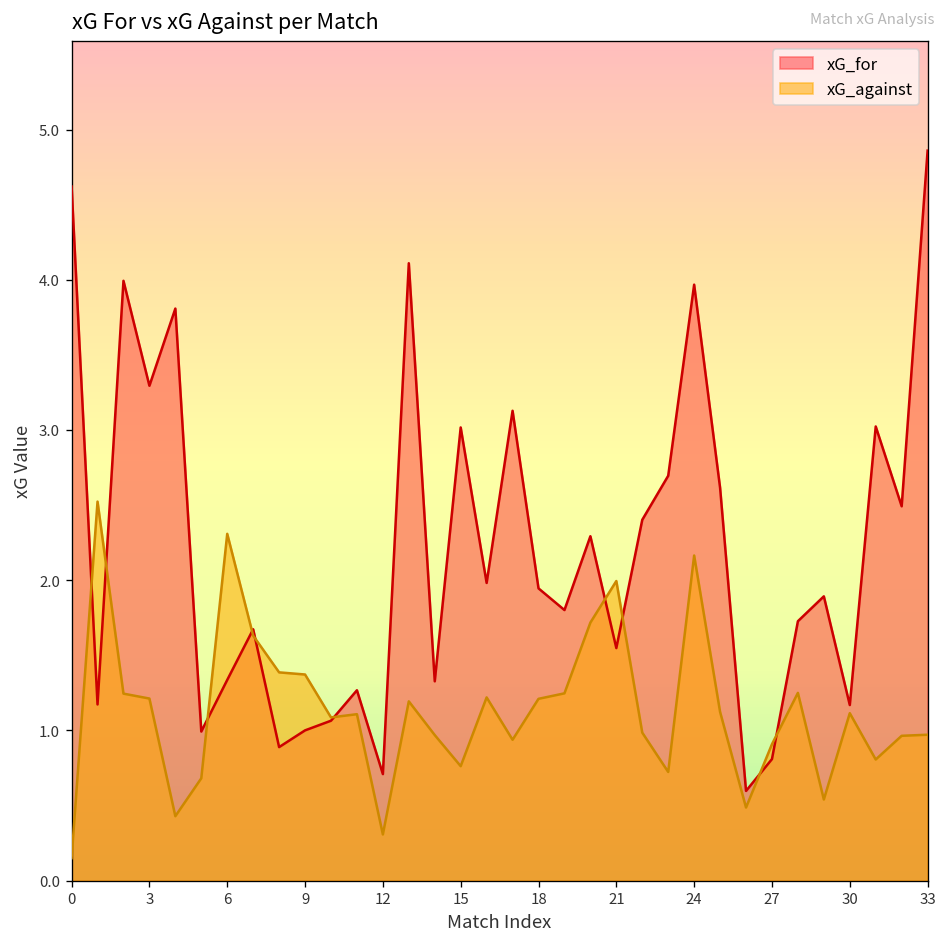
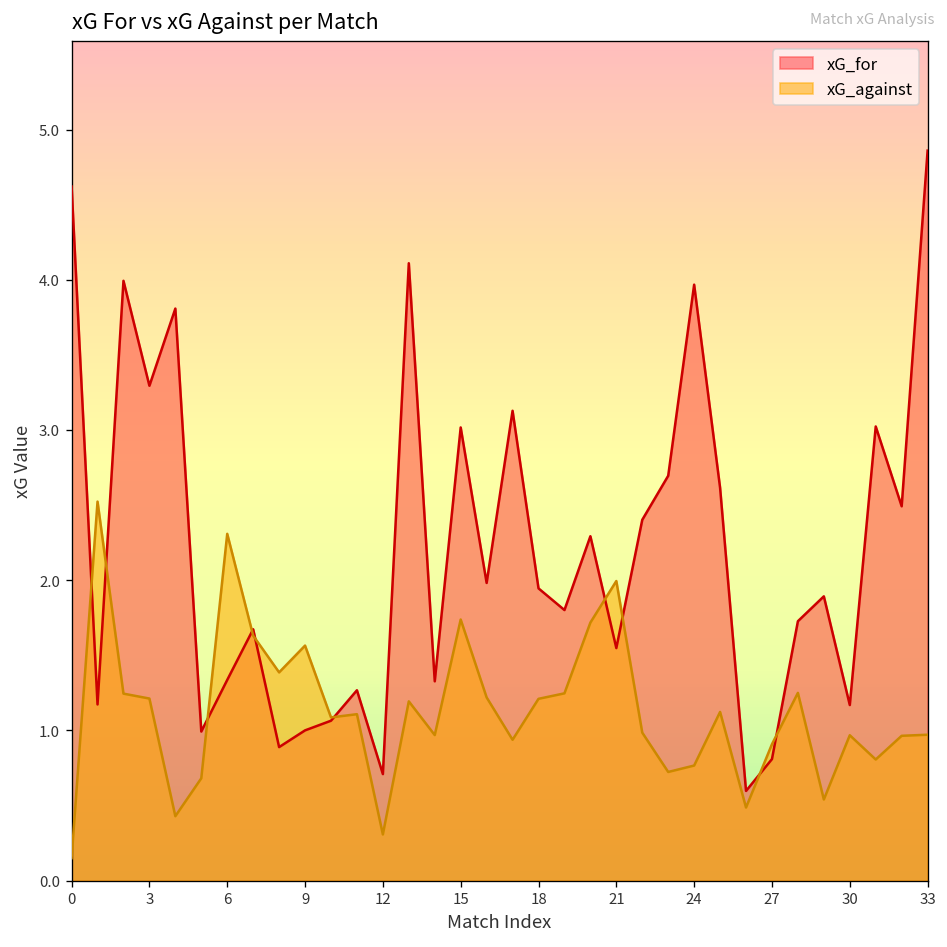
  {
    "xG_for": {
      "0": 4.62,
      "3": 3.29,
      "6": 1.34,
      "9": 1.00,
      "12": 0.71,
      "15": 3.02,
      "18": 1.95,
      "21": 1.55,
      "24": 3.97,
      "27": 0.81,
      "30": 1.17,
      "33": 4.86
    },
    "xG_against": {
      "0": 0.15,
      "3": 1.21,
      "6": 2.31,
-     "9": 1.37,
+     "9": 1.56,
      "12": 0.31,
-     "15": 0.76,
+     "15": 1.74,
      "18": 1.21,
      "21": 1.99,
-     "24": 2.16,
+     "24": 0.77,
      "27": 0.91,
-     "30": 1.11,
+     "30": 0.97,
      "33": 0.97
    }
  }
